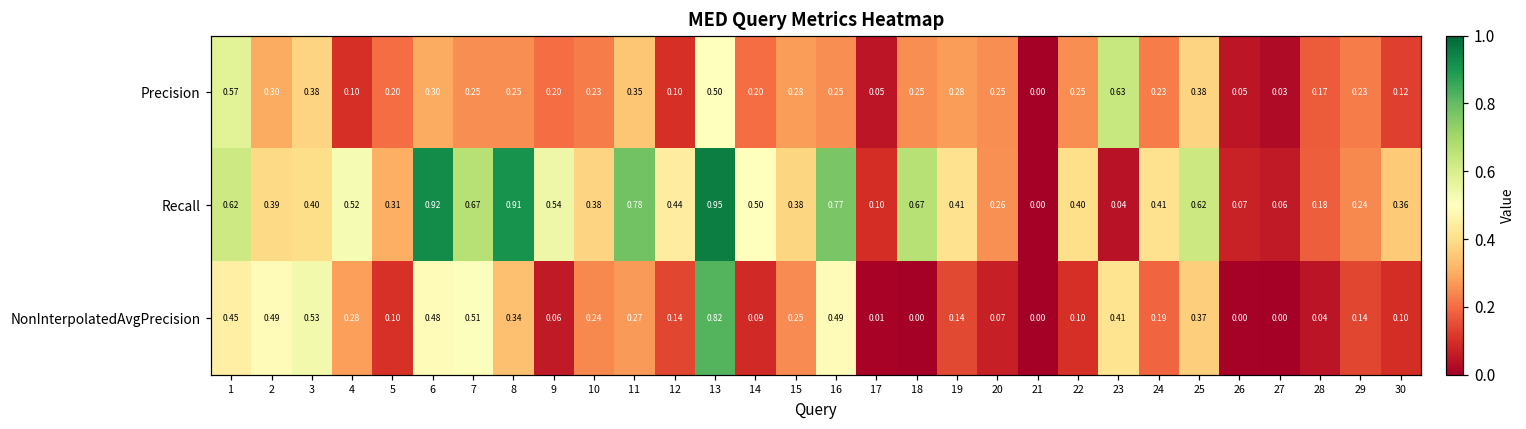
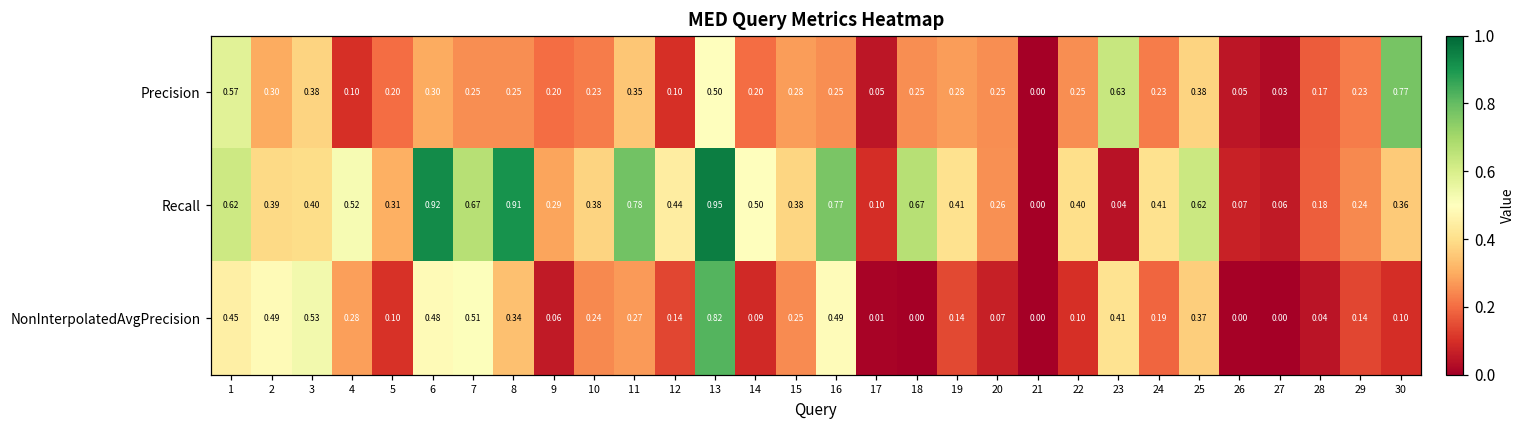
  {
    "Precision": {
      "1": 0.57,
      "2": 0.30,
      "3": 0.38,
      "4": 0.10,
      "5": 0.20,
      "6": 0.30,
      "7": 0.25,
      "8": 0.25,
      "9": 0.20,
      "10": 0.23,
      "11": 0.35,
      "12": 0.10,
      "13": 0.50,
      "14": 0.20,
      "15": 0.28,
      "16": 0.25,
      "17": 0.05,
      "18": 0.25,
      "19": 0.28,
      "20": 0.25,
      "21": 0.00,
      "22": 0.25,
      "23": 0.63,
      "24": 0.23,
      "25": 0.38,
      "26": 0.05,
      "27": 0.03,
      "28": 0.17,
      "29": 0.23,
-     "30": 0.12
+     "30": 0.77
    },
    "Recall": {
      "1": 0.62,
      "2": 0.39,
      "3": 0.40,
      "4": 0.52,
      "5": 0.31,
      "6": 0.92,
      "7": 0.67,
      "8": 0.91,
-     "9": 0.54,
+     "9": 0.29,
      "10": 0.38,
      "11": 0.78,
      "12": 0.44,
      "13": 0.95,
      "14": 0.50,
      "15": 0.38,
      "16": 0.77,
      "17": 0.10,
      "18": 0.67,
      "19": 0.41,
      "20": 0.26,
      "21": 0.00,
      "22": 0.40,
      "23": 0.04,
      "24": 0.41,
      "25": 0.62,
      "26": 0.07,
      "27": 0.06,
      "28": 0.18,
      "29": 0.24,
      "30": 0.36
    },
    "NonInterpolatedAvgPrecision": {
      "1": 0.45,
      "2": 0.49,
      "3": 0.53,
      "4": 0.28,
      "5": 0.10,
      "6": 0.48,
      "7": 0.51,
      "8": 0.34,
      "9": 0.06,
      "10": 0.24,
      "11": 0.27,
      "12": 0.14,
      "13": 0.82,
      "14": 0.09,
      "15": 0.25,
      "16": 0.49,
      "17": 0.01,
      "18": 0.00,
      "19": 0.14,
      "20": 0.07,
      "21": 0.00,
      "22": 0.10,
      "23": 0.41,
      "24": 0.19,
      "25": 0.37,
      "26": 0.00,
      "27": 0.00,
      "28": 0.04,
      "29": 0.14,
      "30": 0.10
    }
  }
